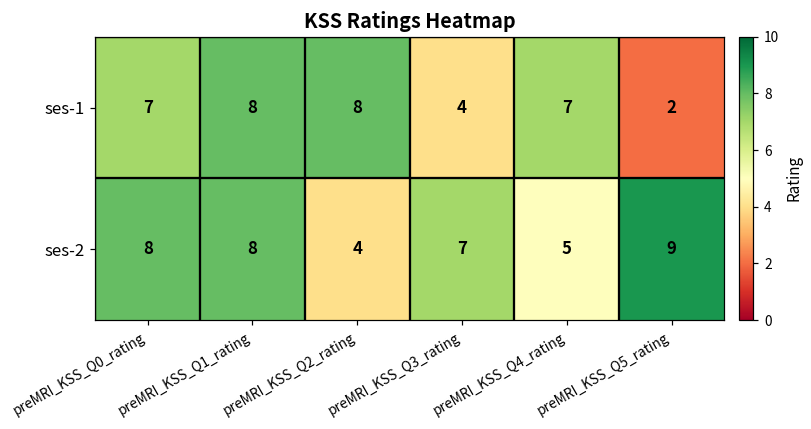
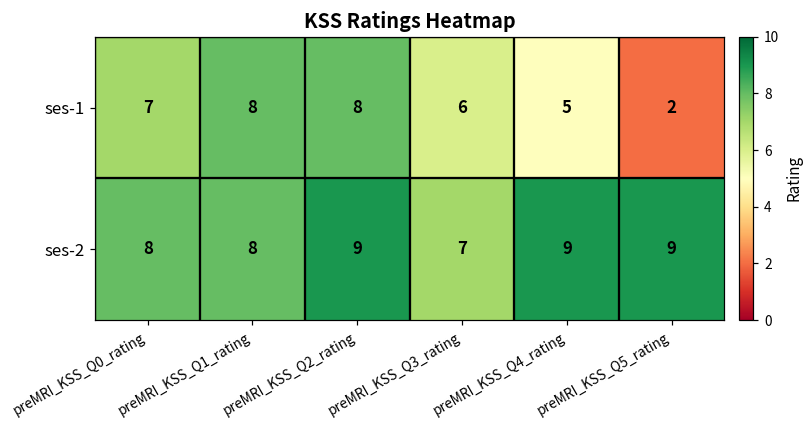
  {
    "ses-1": {
      "preMRI_KSS_Q0_rating": 7,
      "preMRI_KSS_Q1_rating": 8,
      "preMRI_KSS_Q2_rating": 8,
-     "preMRI_KSS_Q3_rating": 4,
-     "preMRI_KSS_Q4_rating": 7,
+     "preMRI_KSS_Q3_rating": 6,
+     "preMRI_KSS_Q4_rating": 5,
      "preMRI_KSS_Q5_rating": 2
    },
    "ses-2": {
      "preMRI_KSS_Q0_rating": 8,
      "preMRI_KSS_Q1_rating": 8,
-     "preMRI_KSS_Q2_rating": 4,
+     "preMRI_KSS_Q2_rating": 9,
      "preMRI_KSS_Q3_rating": 7,
-     "preMRI_KSS_Q4_rating": 5,
+     "preMRI_KSS_Q4_rating": 9,
      "preMRI_KSS_Q5_rating": 9
    }
  }
